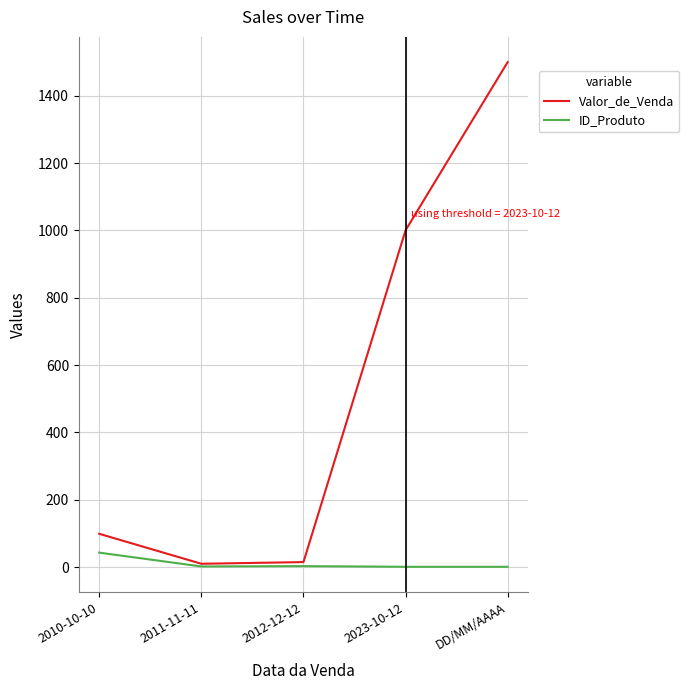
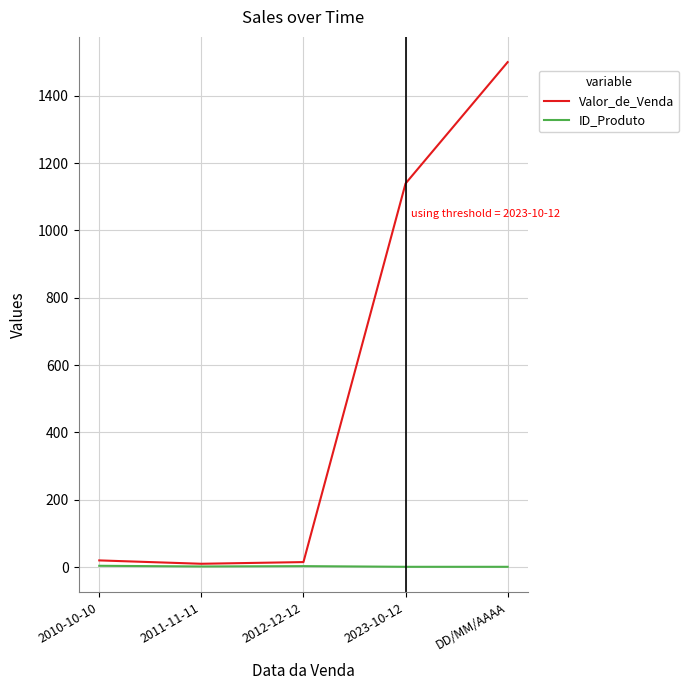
  {
    "Valor_de_Venda": {
-     "2010-10-10": 100,
+     "2010-10-10": 20,
      "2011-11-11": 10,
      "2012-12-12": 20,
-     "2023-10-12": 1000,
+     "2023-10-12": 1140,
      "DD/MM/AAAA": 1500
    },
    "ID_Produto": {
-     "2010-10-10": 40,
+     "2010-10-10": 0,
      "2011-11-11": 0,
      "2012-12-12": 0,
      "2023-10-12": 0,
      "DD/MM/AAAA": 0
    }
  }
